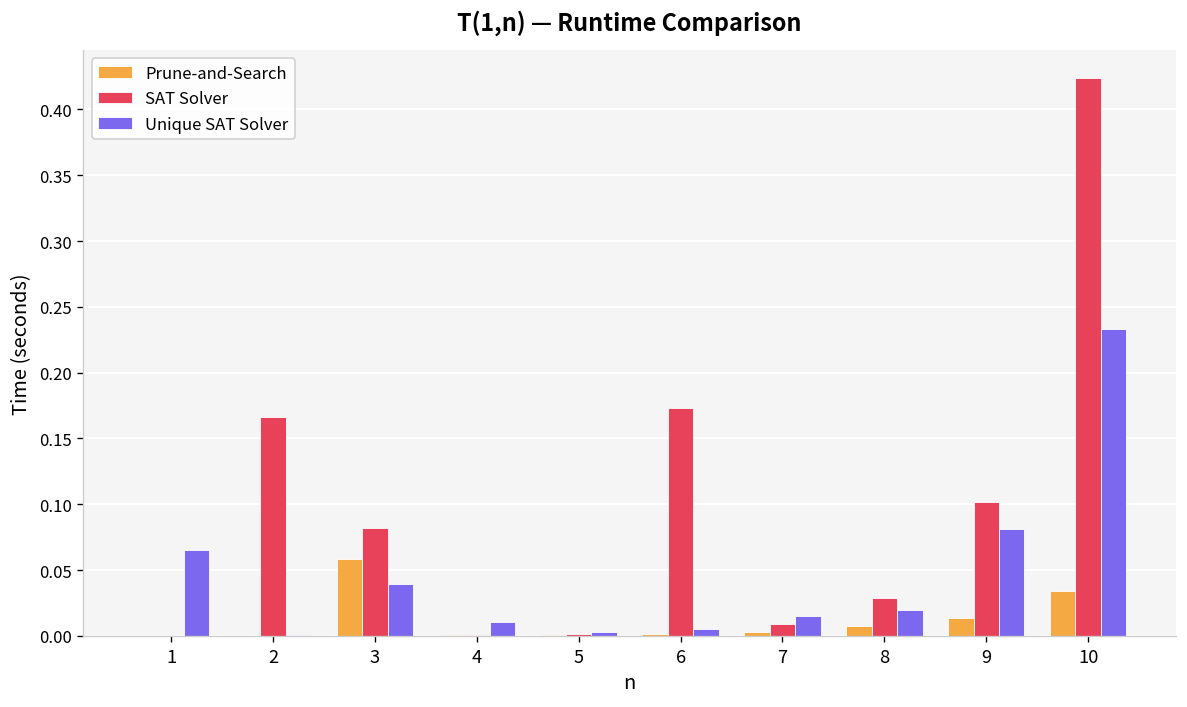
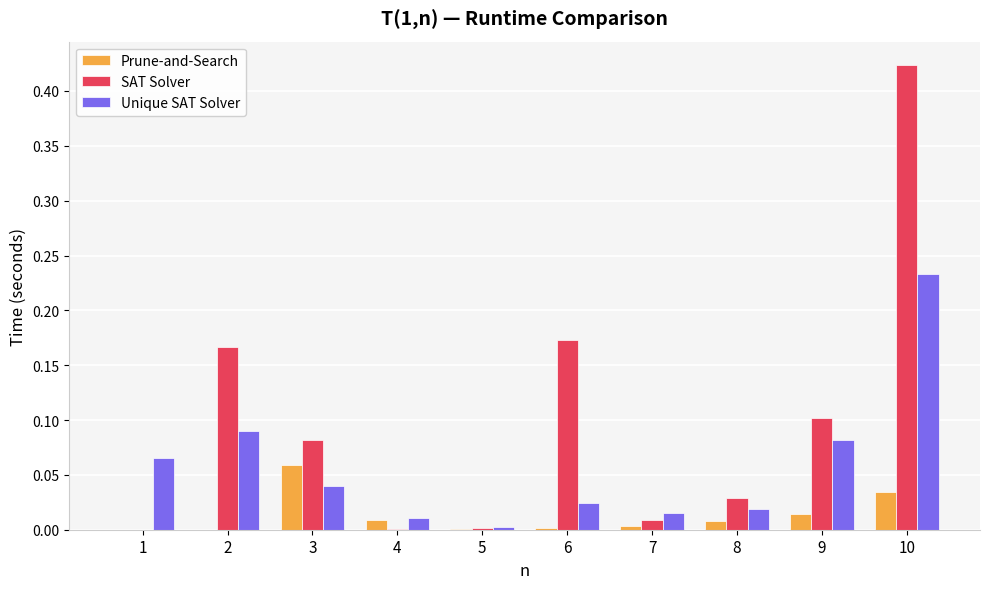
  {
    "Prune-and-Search": {
      "3": 0.059,
-     "4": 0.000,
+     "4": 0.008,
      "7": 0.003,
      "8": 0.008,
      "9": 0.014,
      "10": 0.034
    },
    "SAT Solver": {
      "2": 0.166,
      "3": 0.082,
      "6": 0.173,
      "7": 0.009,
      "8": 0.029,
      "9": 0.102,
      "10": 0.424
    },
    "Unique SAT Solver": {
      "1": 0.066,
-     "2": 0.000,
+     "2": 0.090,
      "3": 0.039,
      "4": 0.011,
      "5": 0.003,
-     "6": 0.005,
+     "6": 0.025,
      "7": 0.015,
      "8": 0.019,
      "9": 0.082,
      "10": 0.234
    }
  }
